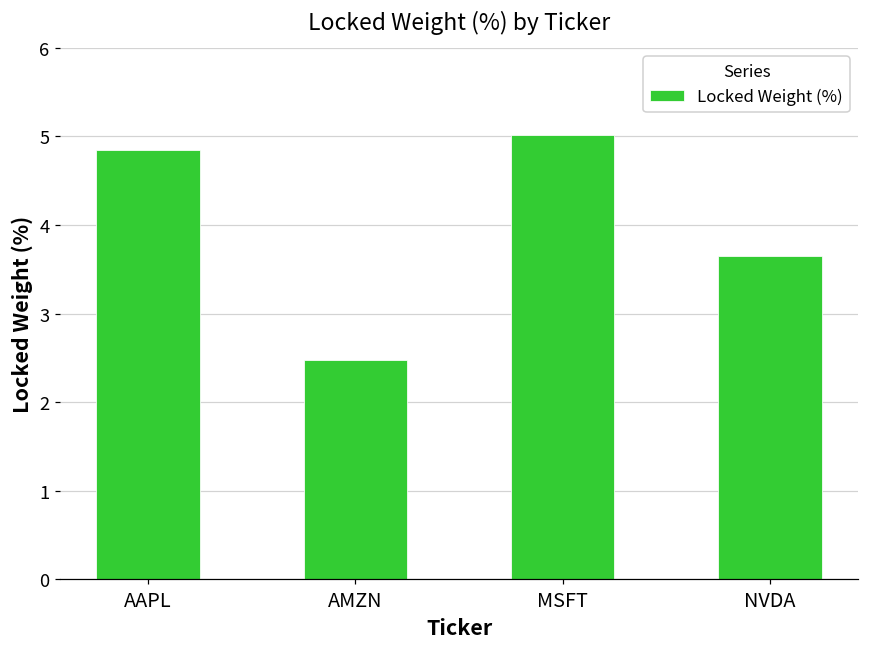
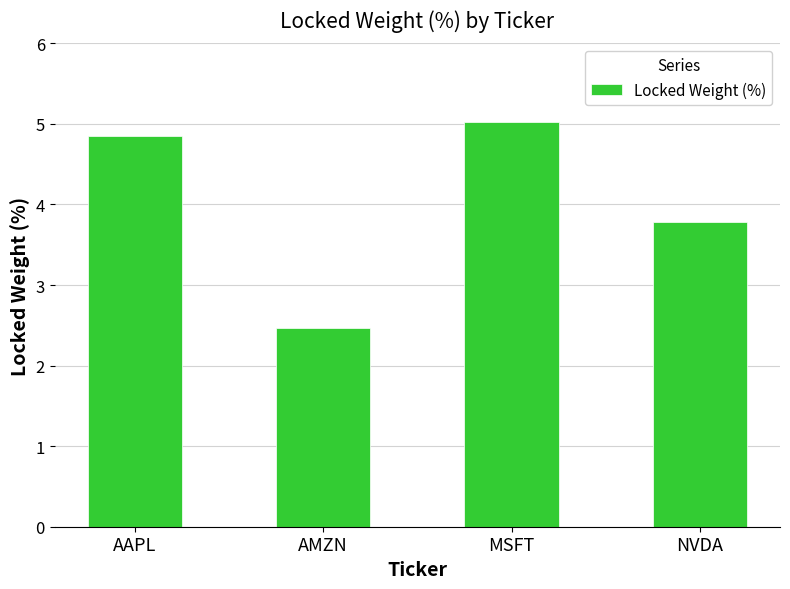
  {
    "AAPL": 4.8,
    "AMZN": 2.5,
    "MSFT": 5.0,
-   "NVDA": 3.6
+   "NVDA": 3.8
  }
